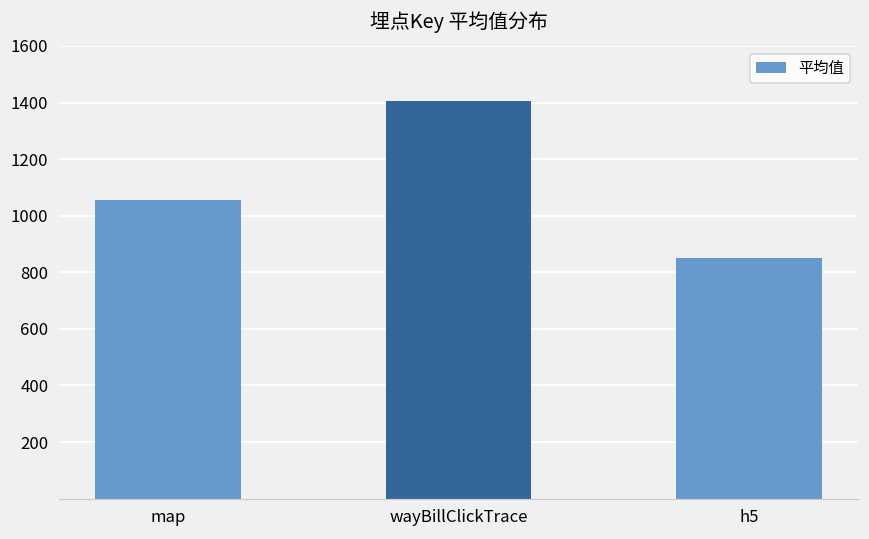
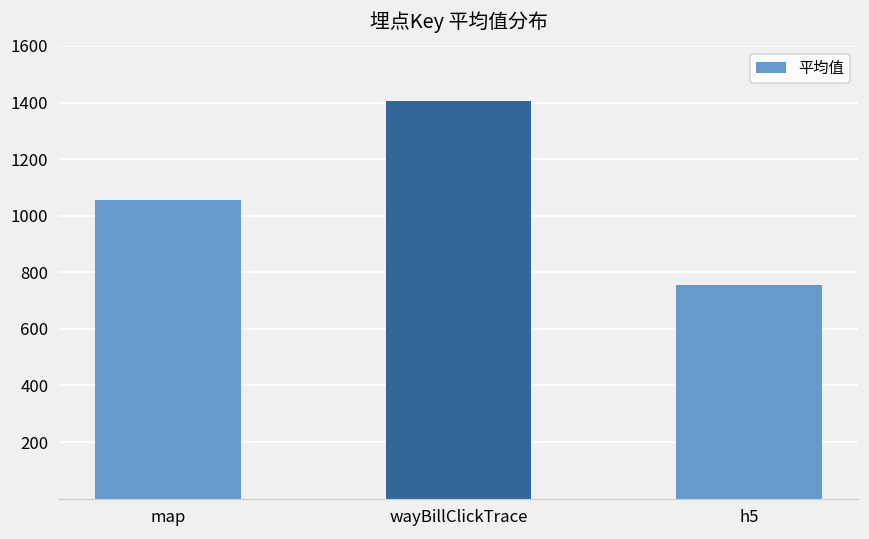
  {
    "map": 1060,
    "wayBillClickTrace": 1410,
-   "h5": 850
+   "h5": 750
  }
